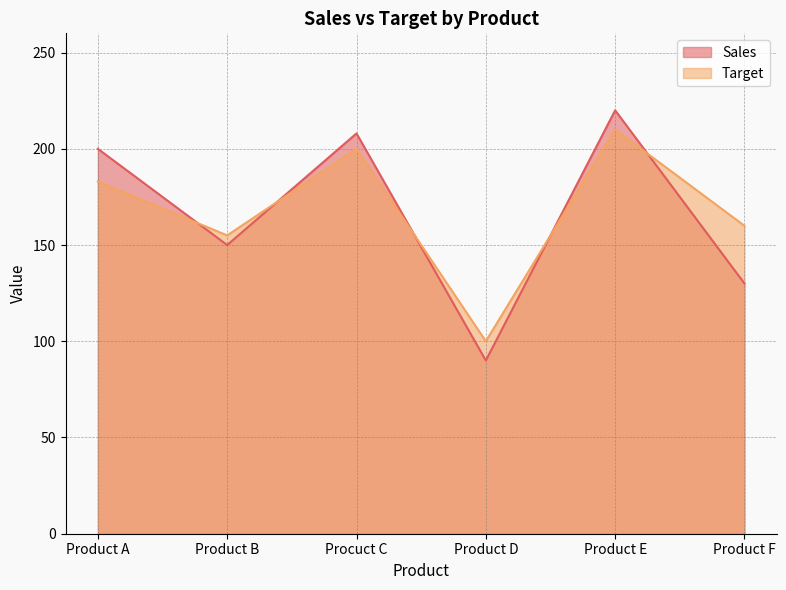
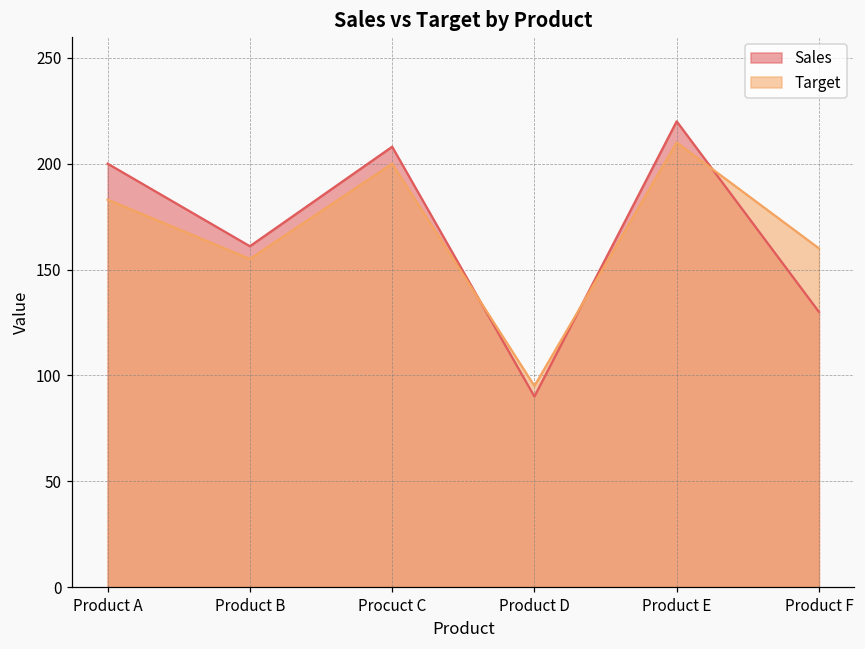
  {
    "Sales": {
      "Product A": 200,
-     "Product B": 150,
+     "Product B": 161,
      "Procuct C": 208,
      "Product D": 90,
      "Product E": 220,
      "Product F": 130
    },
    "Target": {
      "Product A": 183,
      "Product B": 155,
      "Procuct C": 200,
-     "Product D": 100,
+     "Product D": 95,
      "Product E": 210,
      "Product F": 160
    }
  }
